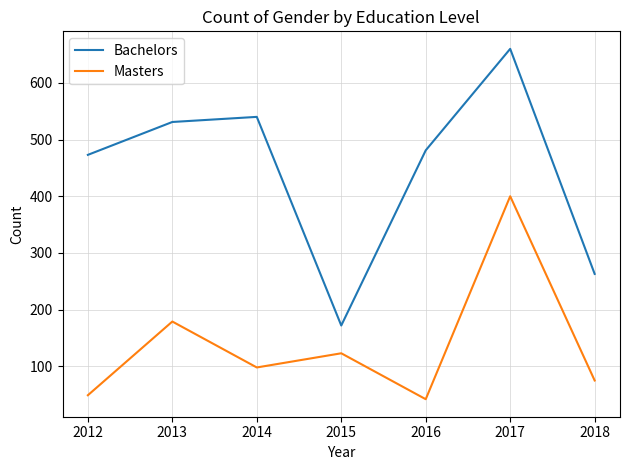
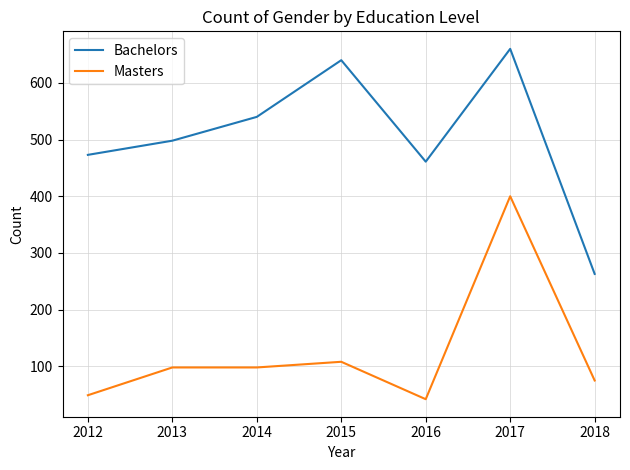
  {
    "Bachelors": {
      "2012": 470,
-     "2013": 530,
+     "2013": 500,
      "2014": 540,
-     "2015": 170,
-     "2016": 480,
+     "2015": 640,
+     "2016": 460,
      "2017": 660,
      "2018": 260
    },
    "Masters": {
      "2012": 50,
-     "2013": 180,
+     "2013": 100,
      "2014": 100,
-     "2015": 120,
+     "2015": 110,
      "2016": 40,
      "2017": 400,
      "2018": 80
    }
  }
